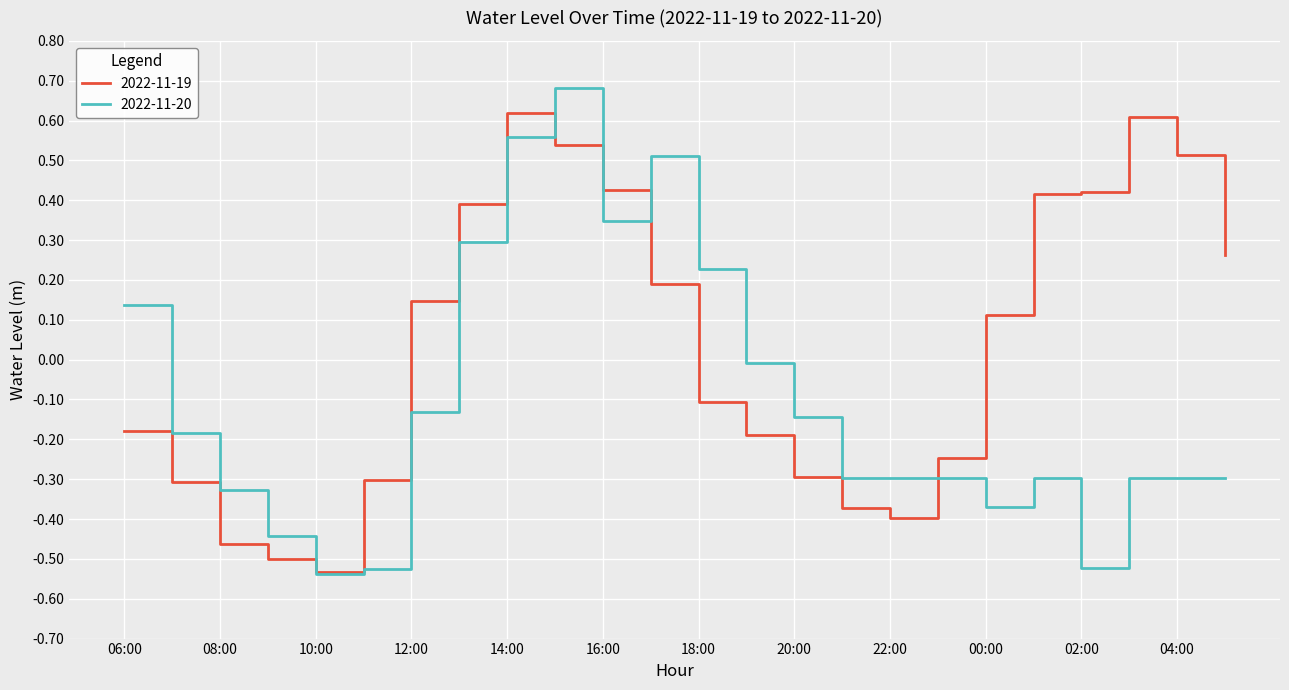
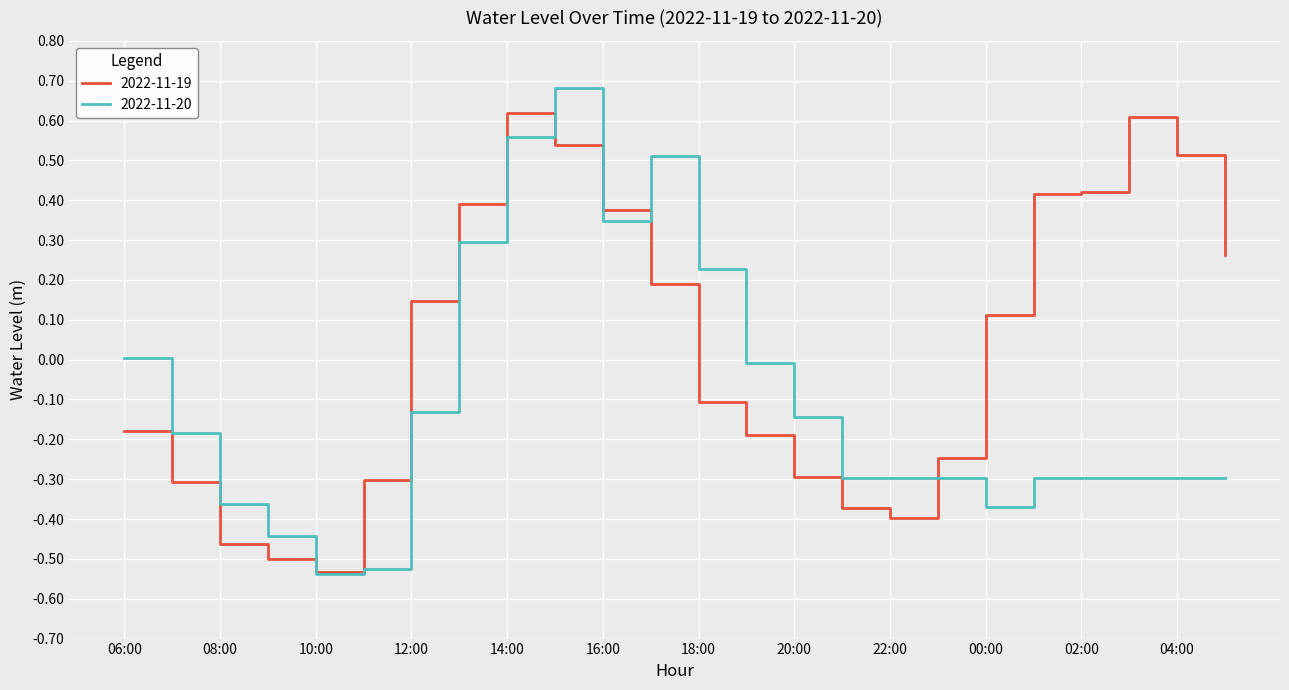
  {
    "2022-11-19": {
      "06:00": -0.18,
      "08:00": -0.46,
      "12:00": 0.15,
      "14:00": 0.62,
-     "16:00": 0.43,
+     "16:00": 0.38,
      "18:00": -0.11,
      "20:00": -0.29,
      "22:00": -0.40,
      "00:00": 0.11,
      "02:00": 0.42,
      "04:00": 0.51
    },
    "2022-11-20": {
-     "06:00": 0.14,
-     "08:00": -0.33,
+     "06:00": 0.00,
+     "08:00": -0.36,
      "12:00": -0.13,
      "14:00": 0.56,
      "16:00": 0.35,
      "18:00": 0.23,
      "20:00": -0.14,
      "22:00": -0.30,
      "00:00": -0.37,
-     "02:00": -0.52,
+     "02:00": -0.30,
      "04:00": -0.30
    }
  }
